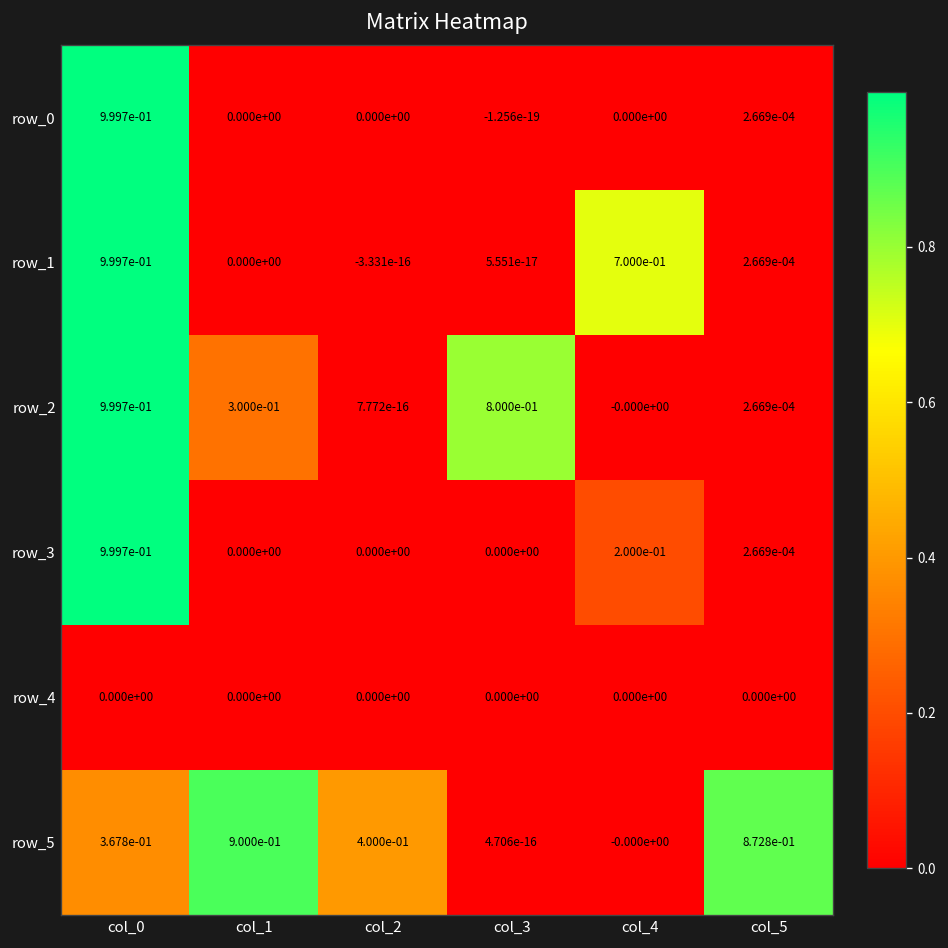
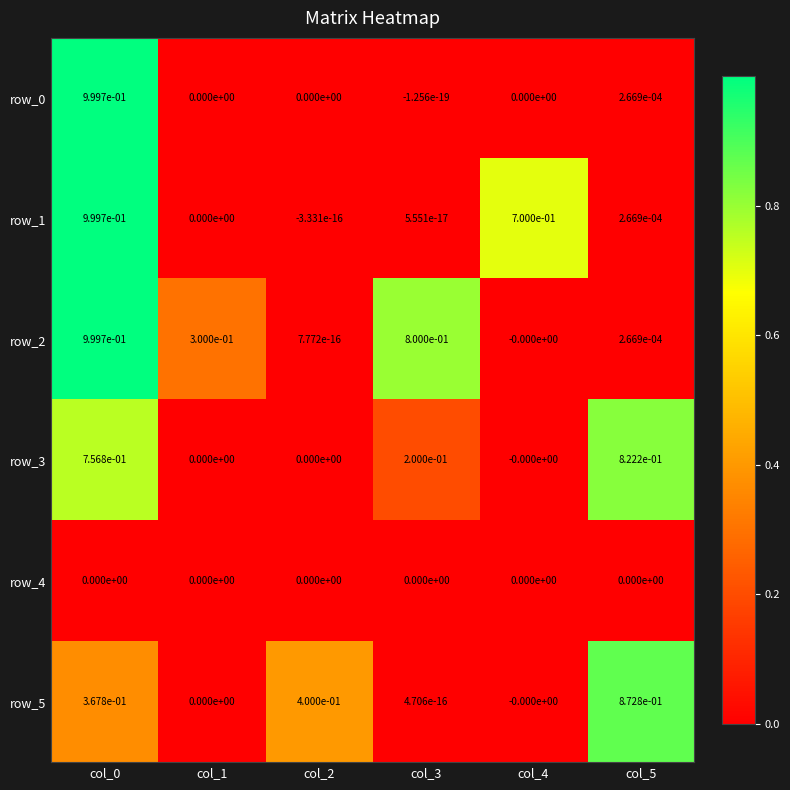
  {
    "row_0": {
      "col_0": "9.997e-01",
      "col_1": "0.000e+00",
      "col_2": "0.000e+00",
      "col_3": "-1.256e-19",
      "col_4": "0.000e+00",
      "col_5": "2.669e-04"
    },
    "row_1": {
      "col_0": "9.997e-01",
      "col_1": "0.000e+00",
      "col_2": "-3.331e-16",
      "col_3": "5.551e-17",
      "col_4": "7.000e-01",
      "col_5": "2.669e-04"
    },
    "row_2": {
      "col_0": "9.997e-01",
      "col_1": "3.000e-01",
      "col_2": "7.772e-16",
      "col_3": "8.000e-01",
      "col_4": "-0.000e+00",
      "col_5": "2.669e-04"
    },
    "row_3": {
-     "col_0": "9.997e-01",
+     "col_0": "7.568e-01",
      "col_1": "0.000e+00",
      "col_2": "0.000e+00",
-     "col_3": "0.000e+00",
-     "col_4": "2.000e-01",
-     "col_5": "2.669e-04"
+     "col_3": "2.000e-01",
+     "col_4": "-0.000e+00",
+     "col_5": "8.222e-01"
    },
    "row_4": {
      "col_0": "0.000e+00",
      "col_1": "0.000e+00",
      "col_2": "0.000e+00",
      "col_3": "0.000e+00",
      "col_4": "0.000e+00",
      "col_5": "0.000e+00"
    },
    "row_5": {
      "col_0": "3.678e-01",
-     "col_1": "9.000e-01",
+     "col_1": "0.000e+00",
      "col_2": "4.000e-01",
      "col_3": "4.706e-16",
      "col_4": "-0.000e+00",
      "col_5": "8.728e-01"
    }
  }
